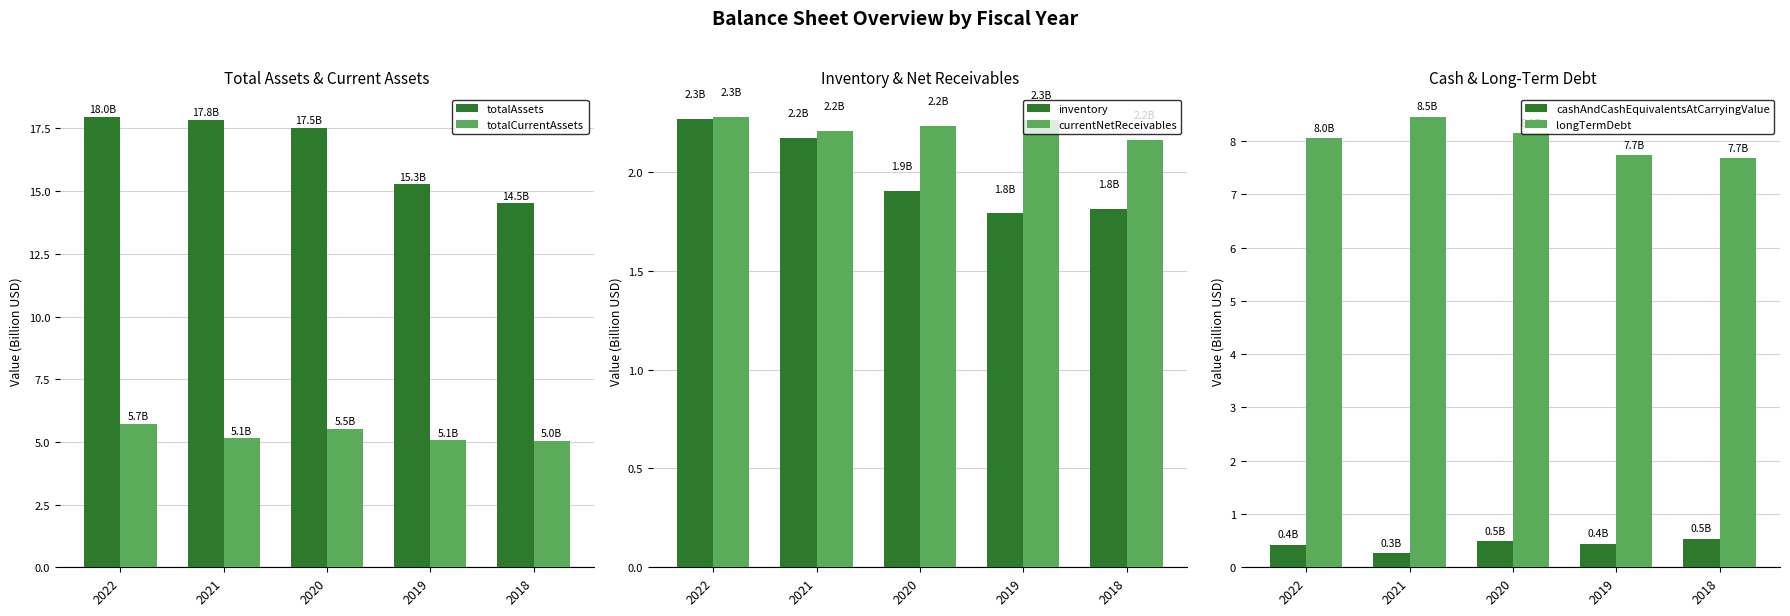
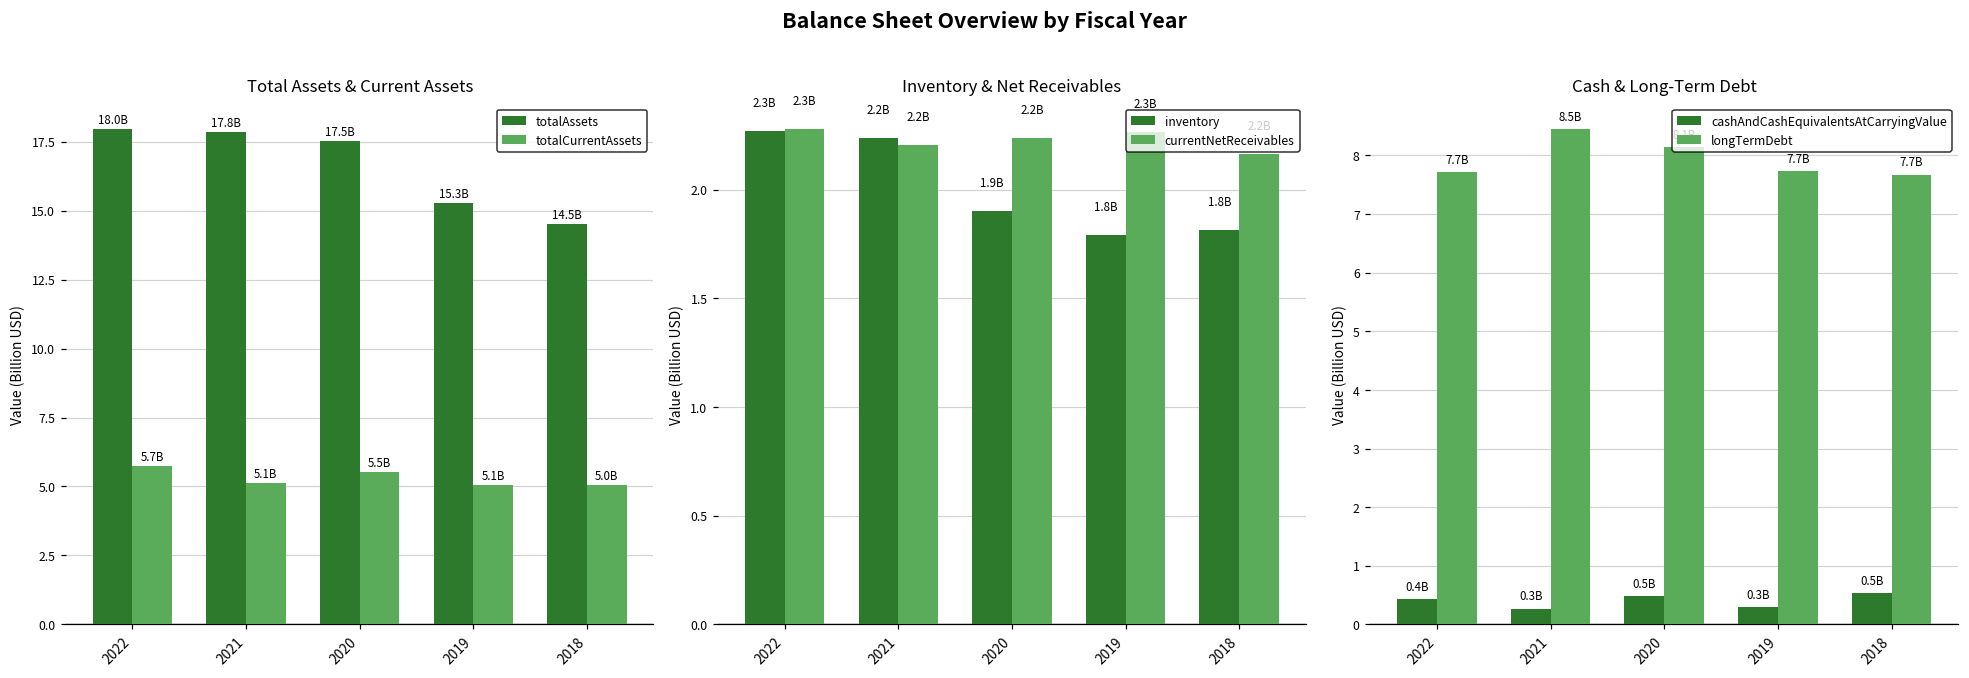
  {
    "Total Assets & Current Assets": {
      "totalAssets": {
        "2022": "18.0B",
        "2021": "17.8B",
        "2020": "17.5B",
        "2019": "15.3B",
        "2018": "14.5B"
      },
      "totalCurrentAssets": {
        "2022": "5.7B",
        "2021": "5.1B",
        "2020": "5.5B",
        "2019": "5.1B",
        "2018": "5.0B"
      }
    },
    "Inventory & Net Receivables": {
      "inventory": {
-       "2021": "2.17"
+       "2021": "2.24"
      },
      "currentNetReceivables": {
        "2022": "2.3B",
        "2021": "2.2B",
        "2020": "2.2B"
      }
    },
    "Cash & Long-Term Debt": {
      "cashAndCashEquivalentsAtCarryingValue": {
        "2022": "0.4B",
        "2021": "0.3B",
        "2020": "0.5B",
-       "2019": "0.4B",
+       "2019": "0.3B",
        "2018": "0.5B"
      },
      "longTermDebt": {
-       "2022": "8.0B",
+       "2022": "7.7B",
        "2021": "8.5B",
        "2019": "7.7B",
        "2018": "7.7B"
      }
    }
  }
